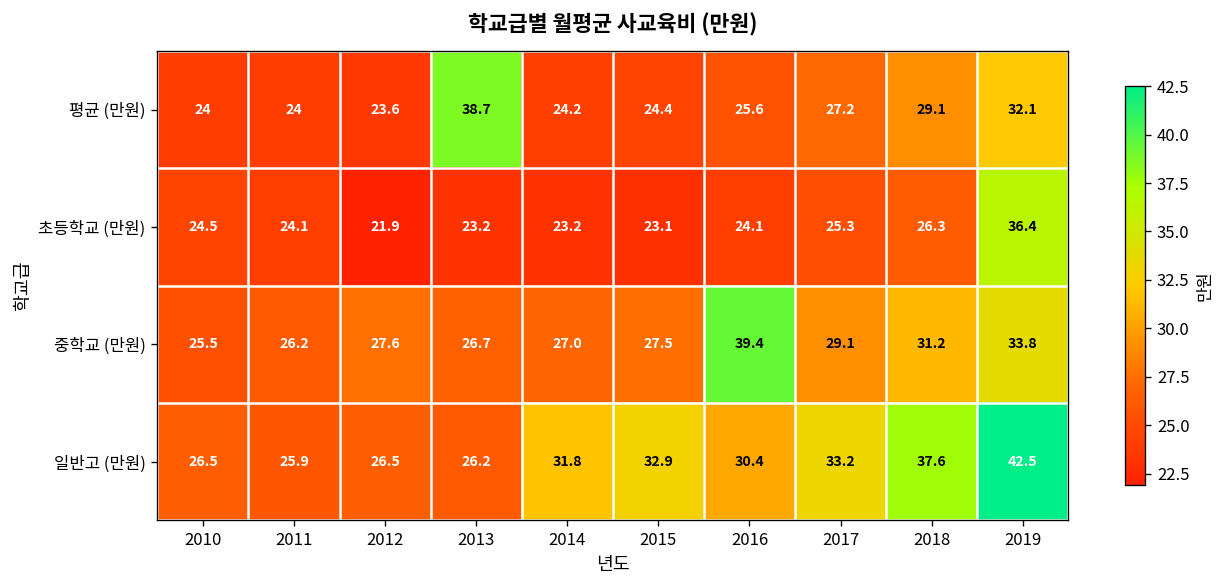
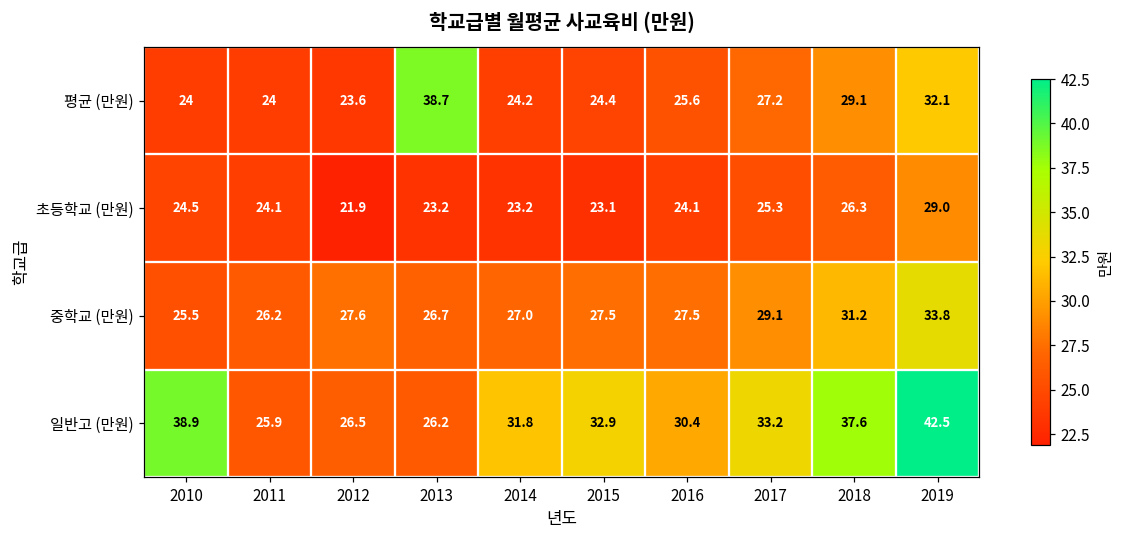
  {
    "평균 (만원)": {
      "2010": 24,
      "2011": 24,
      "2012": 23.6,
      "2013": 38.7,
      "2014": 24.2,
      "2015": 24.4,
      "2016": 25.6,
      "2017": 27.2,
      "2018": 29.1,
      "2019": 32.1
    },
    "초등학교 (만원)": {
      "2010": 24.5,
      "2011": 24.1,
      "2012": 21.9,
      "2013": 23.2,
      "2014": 23.2,
      "2015": 23.1,
      "2016": 24.1,
      "2017": 25.3,
      "2018": 26.3,
-     "2019": 36.4
+     "2019": 29.0
    },
    "중학교 (만원)": {
      "2010": 25.5,
      "2011": 26.2,
      "2012": 27.6,
      "2013": 26.7,
      "2014": 27.0,
      "2015": 27.5,
-     "2016": 39.4,
+     "2016": 27.5,
      "2017": 29.1,
      "2018": 31.2,
      "2019": 33.8
    },
    "일반고 (만원)": {
-     "2010": 26.5,
+     "2010": 38.9,
      "2011": 25.9,
      "2012": 26.5,
      "2013": 26.2,
      "2014": 31.8,
      "2015": 32.9,
      "2016": 30.4,
      "2017": 33.2,
      "2018": 37.6,
      "2019": 42.5
    }
  }
